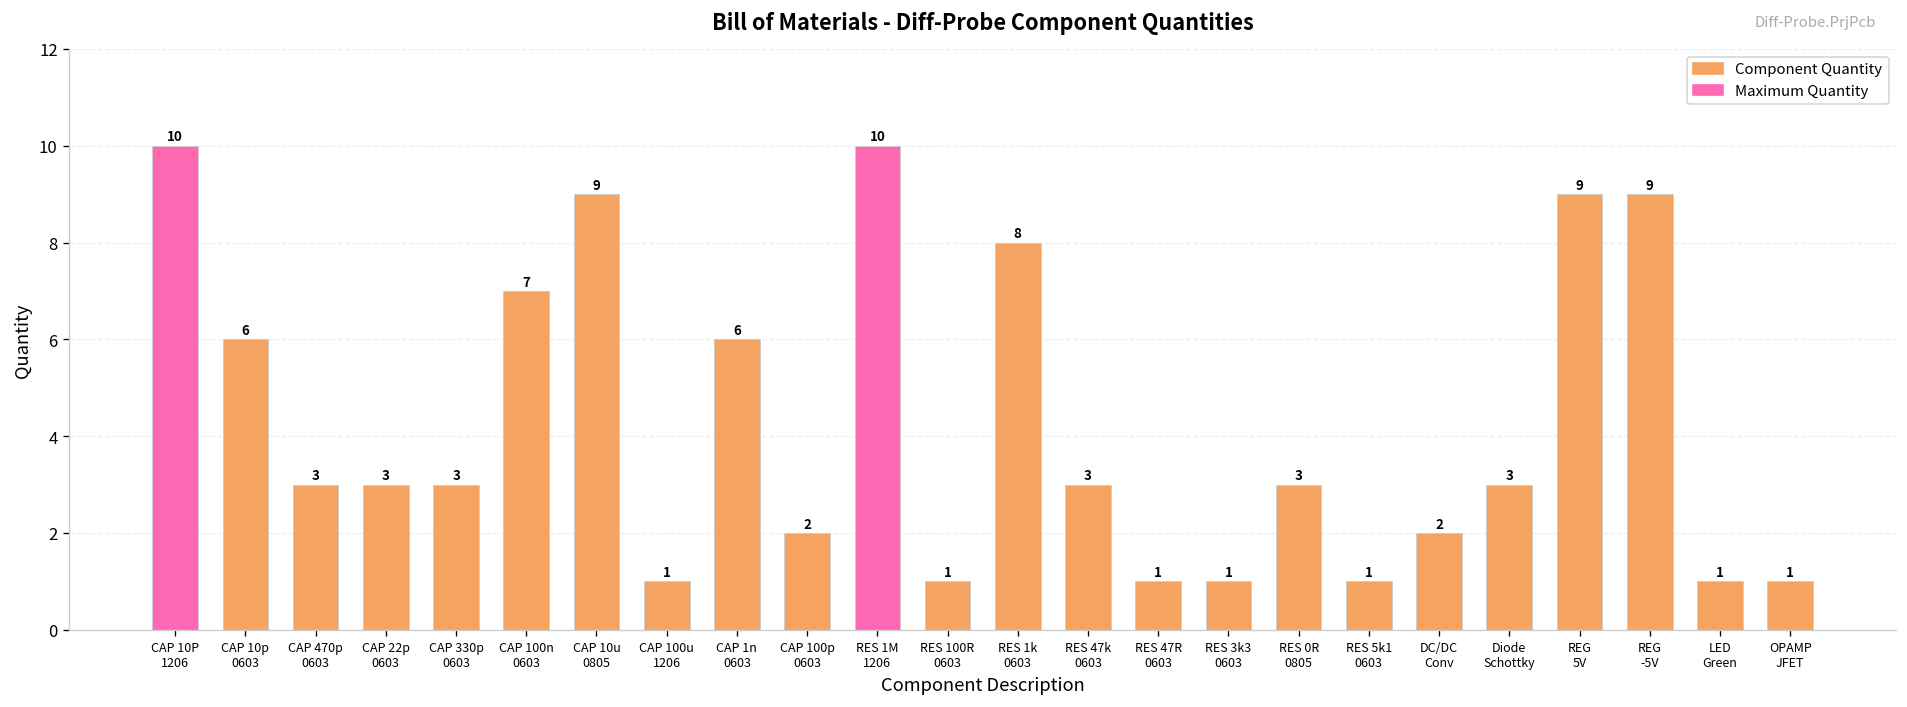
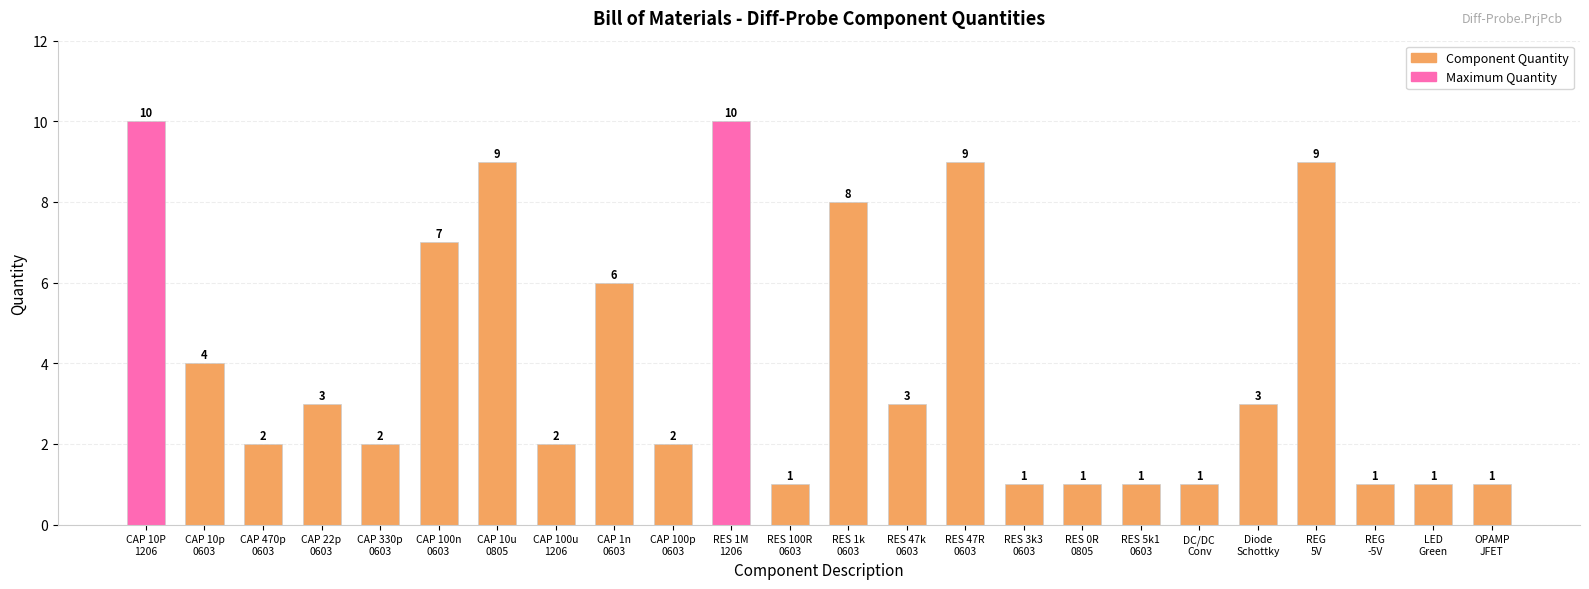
  {
    "CAP 10P 1206": 10,
-   "CAP 10p 0603": 6,
-   "CAP 470p 0603": 3,
+   "CAP 10p 0603": 4,
+   "CAP 470p 0603": 2,
    "CAP 22p 0603": 3,
-   "CAP 330p 0603": 3,
+   "CAP 330p 0603": 2,
    "CAP 100n 0603": 7,
    "CAP 10u 0805": 9,
-   "CAP 100u 1206": 1,
+   "CAP 100u 1206": 2,
    "CAP 1n 0603": 6,
    "CAP 100p 0603": 2,
    "RES 1M 1206": 10,
    "RES 100R 0603": 1,
    "RES 1k 0603": 8,
    "RES 47k 0603": 3,
-   "RES 47R 0603": 1,
+   "RES 47R 0603": 9,
    "RES 3k3 0603": 1,
-   "RES 0R 0805": 3,
+   "RES 0R 0805": 1,
    "RES 5k1 0603": 1,
-   "DC/DC Conv": 2,
+   "DC/DC Conv": 1,
    "Diode Schottky": 3,
    "REG 5V": 9,
-   "REG -5V": 9,
+   "REG -5V": 1,
    "LED Green": 1,
    "OPAMP JFET": 1
  }
